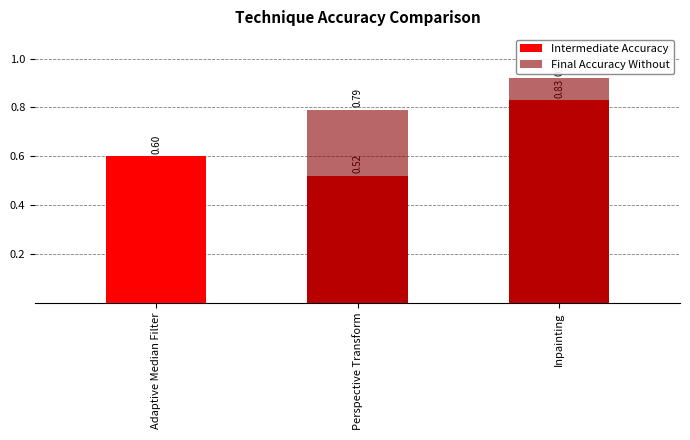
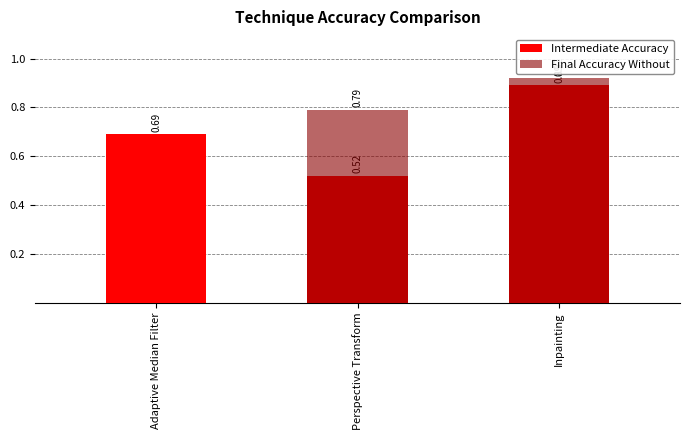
  {
    "Intermediate Accuracy": {
-     "Adaptive Median Filter": 0.60,
-     "Inpainting": 0.83
+     "Adaptive Median Filter": 0.69,
+     "Inpainting": 0.89
    },
    "Final Accuracy Without": {
      "Perspective Transform": 0.79
    }
  }
